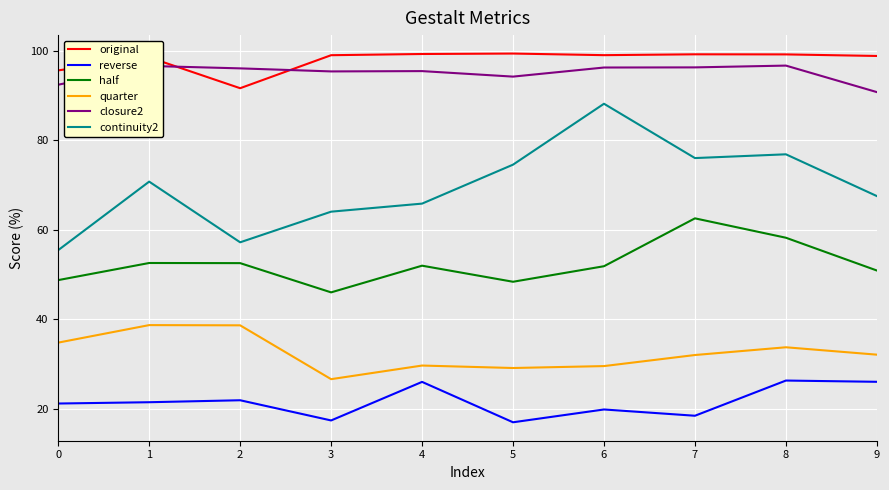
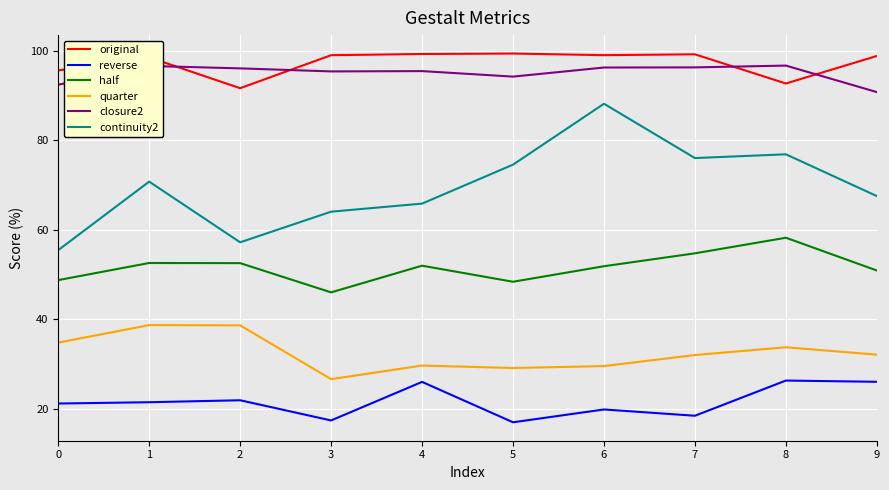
  {
    "original": {
      "0": 96,
      "2": 92,
      "3": 99,
      "4": 99,
      "5": 99,
      "6": 99,
      "7": 99,
-     "8": 99,
+     "8": 93,
      "9": 99
    },
    "reverse": {
      "0": 21,
      "1": 21,
      "2": 22,
      "3": 17,
      "4": 26,
      "5": 17,
      "6": 20,
      "7": 18,
      "8": 26,
      "9": 26
    },
    "half": {
      "0": 49,
      "1": 53,
      "2": 53,
      "3": 46,
      "4": 52,
      "5": 48,
      "6": 52,
-     "7": 63,
+     "7": 55,
      "8": 58,
      "9": 51
    },
    "quarter": {
      "0": 35,
      "1": 39,
      "2": 39,
      "3": 27,
      "4": 30,
      "5": 29,
      "6": 30,
      "7": 32,
      "8": 34,
      "9": 32
    },
    "closure2": {
      "0": 92,
      "2": 96,
      "3": 95,
      "4": 95,
      "5": 94,
      "6": 96,
      "7": 96,
      "8": 97,
      "9": 91
    },
    "continuity2": {
      "0": 55,
      "1": 71,
      "2": 57,
      "3": 64,
      "4": 66,
      "5": 75,
      "6": 88,
      "7": 76,
      "8": 77,
      "9": 68
    }
  }
